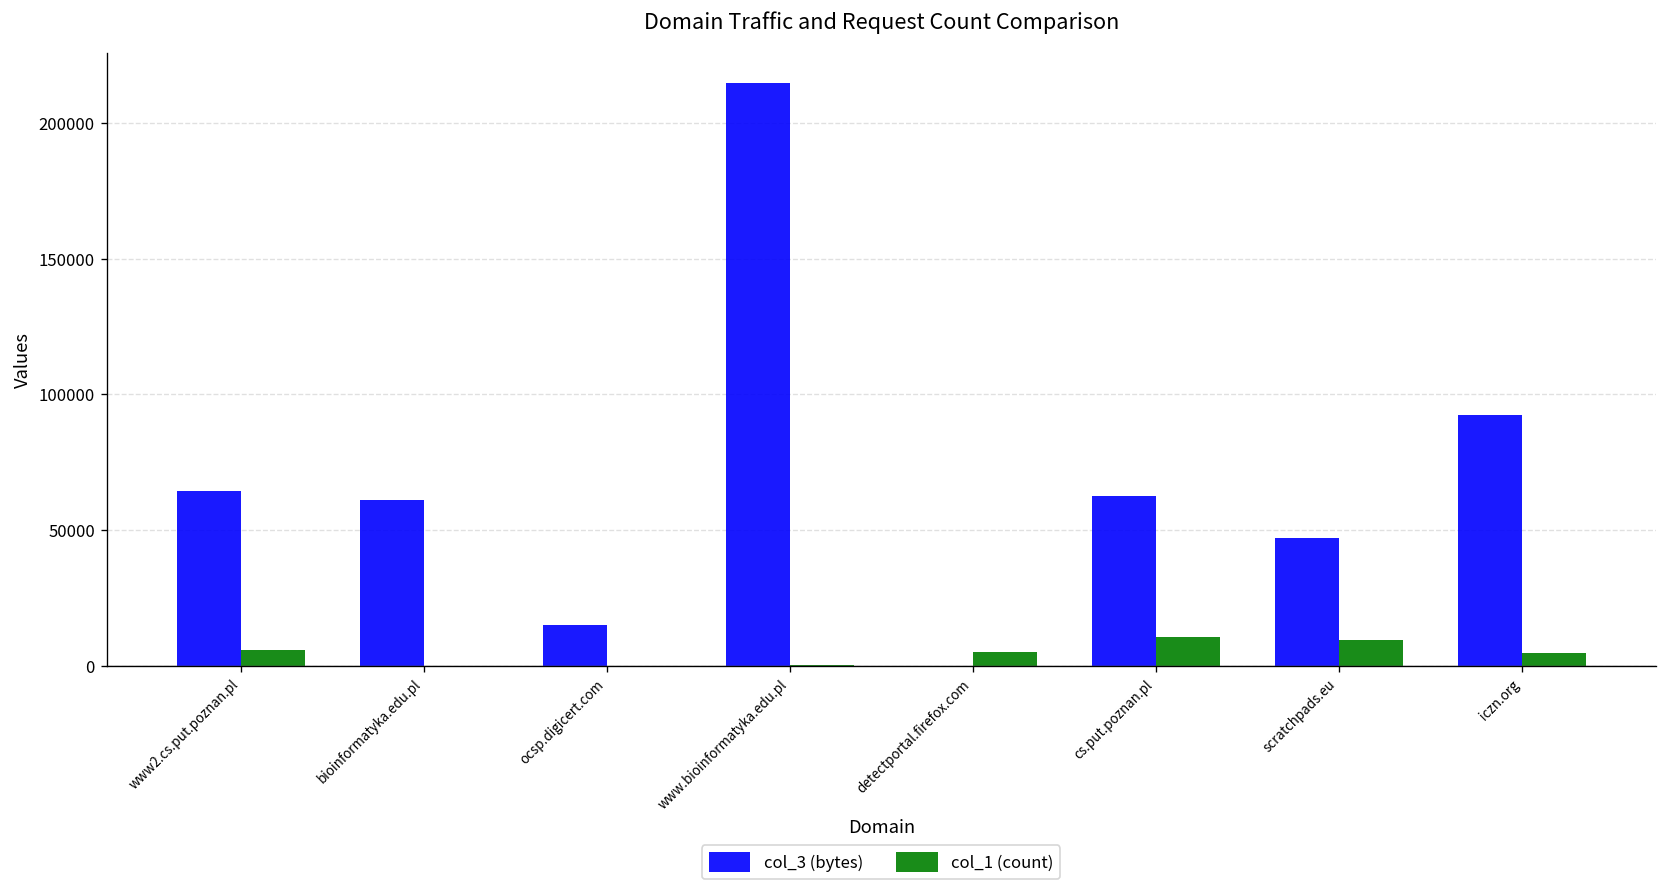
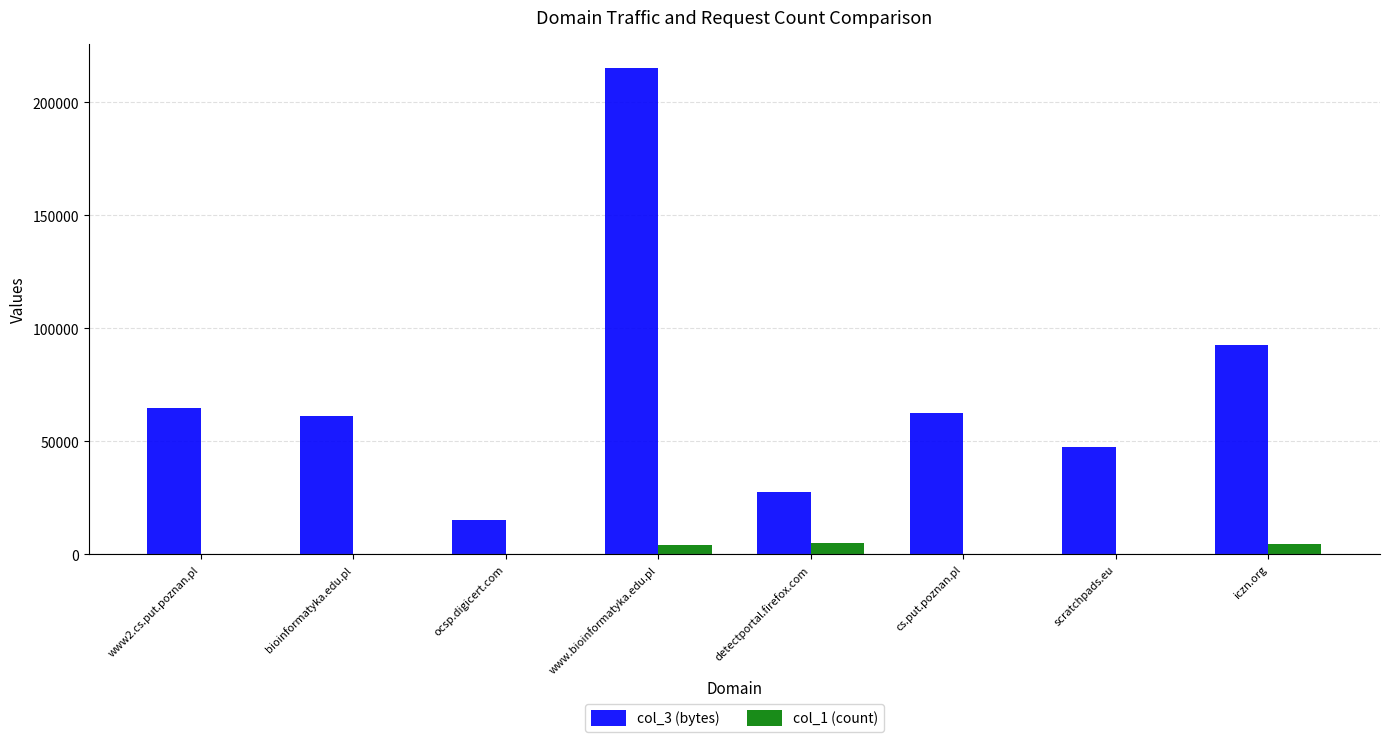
  {
    "col_3 (bytes)": {
      "www2.cs.put.poznan.pl": 65000,
      "bioinformatyka.edu.pl": 61000,
      "ocsp.digicert.com": 15000,
      "www.bioinformatyka.edu.pl": 215000,
-     "detectportal.firefox.com": 0,
+     "detectportal.firefox.com": 27000,
      "cs.put.poznan.pl": 62000,
      "scratchpads.eu": 47000,
      "iczn.org": 92000
    },
    "col_1 (count)": {
-     "www2.cs.put.poznan.pl": 6000,
-     "www.bioinformatyka.edu.pl": 0,
+     "www2.cs.put.poznan.pl": 0,
+     "www.bioinformatyka.edu.pl": 4000,
      "detectportal.firefox.com": 5000,
-     "cs.put.poznan.pl": 11000,
-     "scratchpads.eu": 9000,
+     "cs.put.poznan.pl": 0,
+     "scratchpads.eu": 0,
      "iczn.org": 5000
    }
  }
